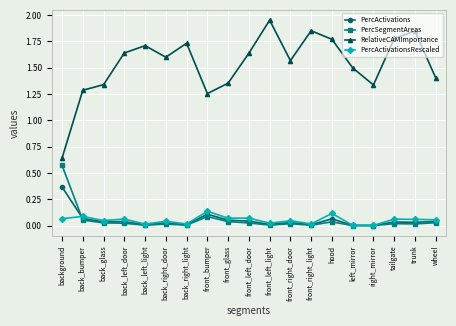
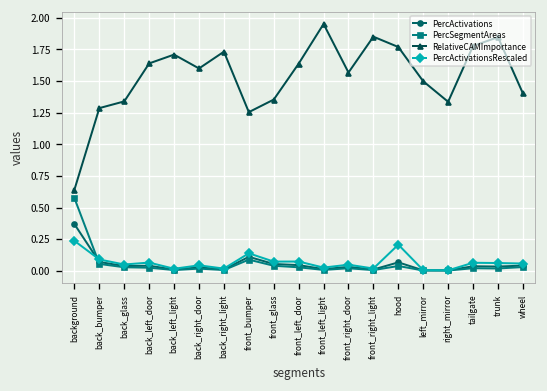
  {
    "PercActivationsRescaled": {
-     "background": 0.07,
+     "background": 0.24,
      "back_left_door": 0.06,
      "front_bumper": 0.14,
      "front_left_door": 0.07,
-     "hood": 0.12,
+     "hood": 0.21,
      "tailgate": 0.06,
      "trunk": 0.06
    }
  }
